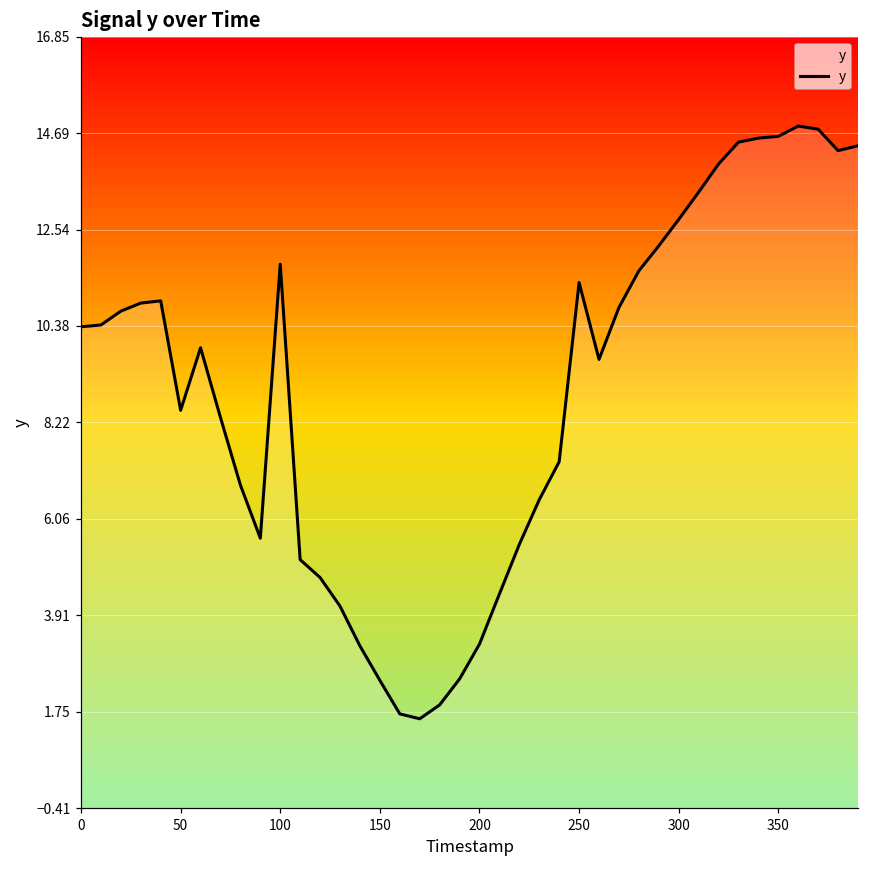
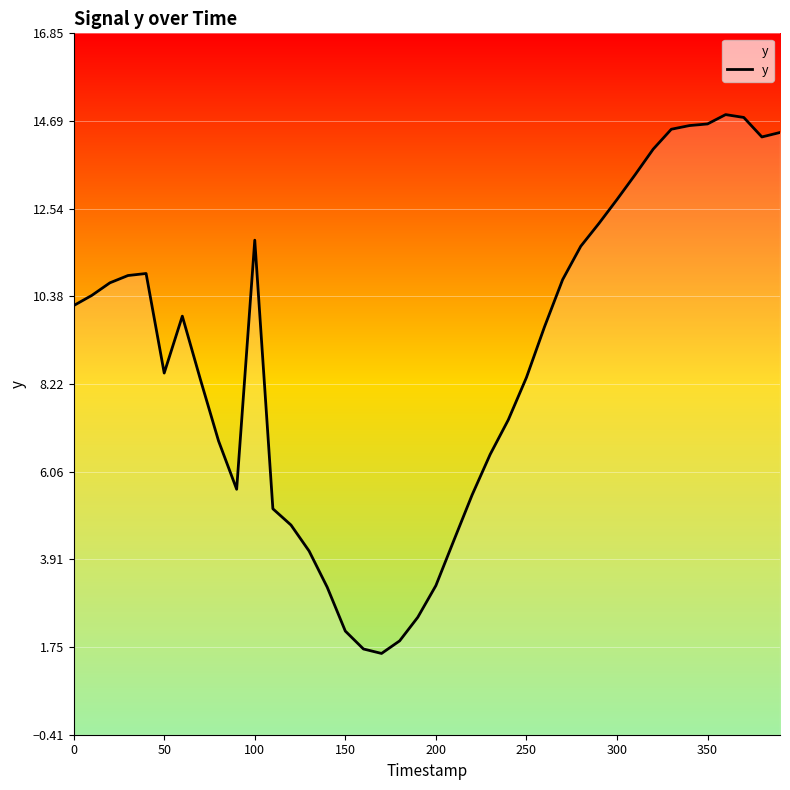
  {
-   "0": 10.4,
+   "0": 10.2,
    "50": 8.5,
    "100": 11.8,
-   "150": 2.5,
+   "150": 2.1,
    "200": 3.3,
-   "250": 11.4,
+   "250": 8.4,
    "300": 12.8,
    "350": 14.6
  }
